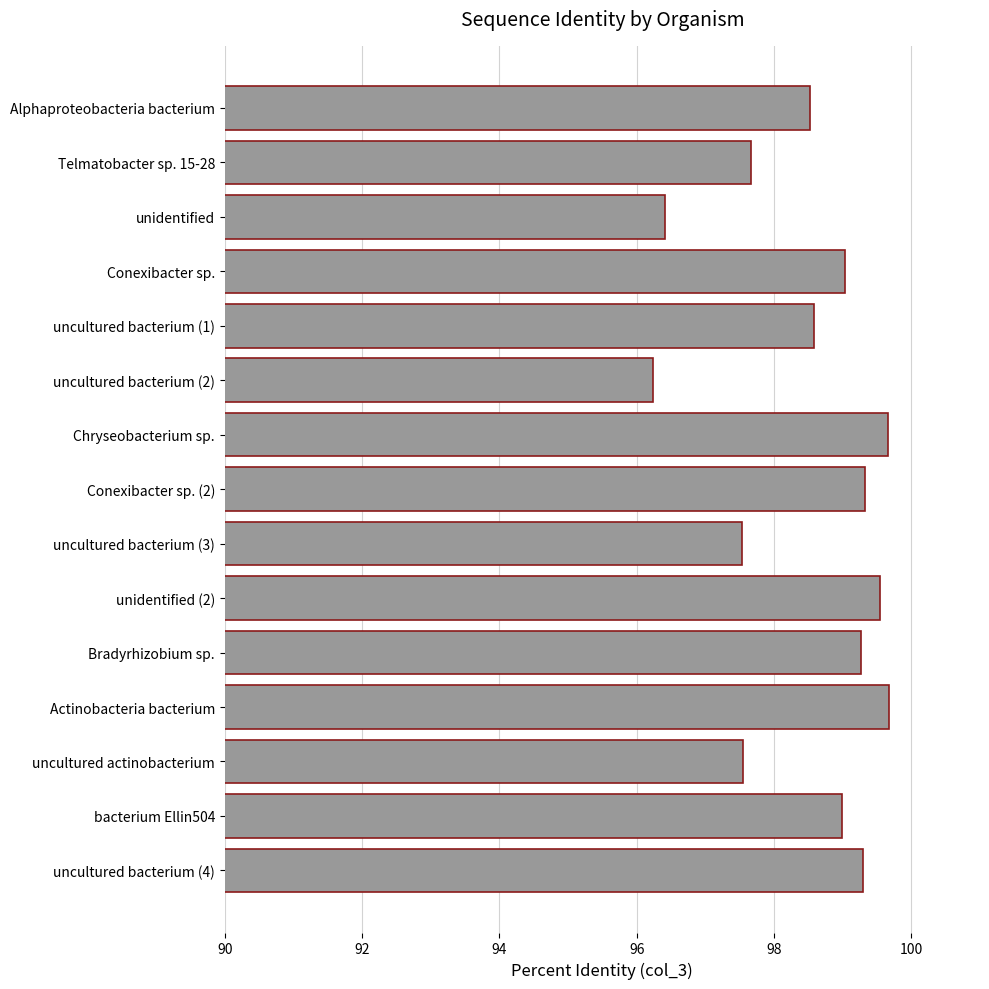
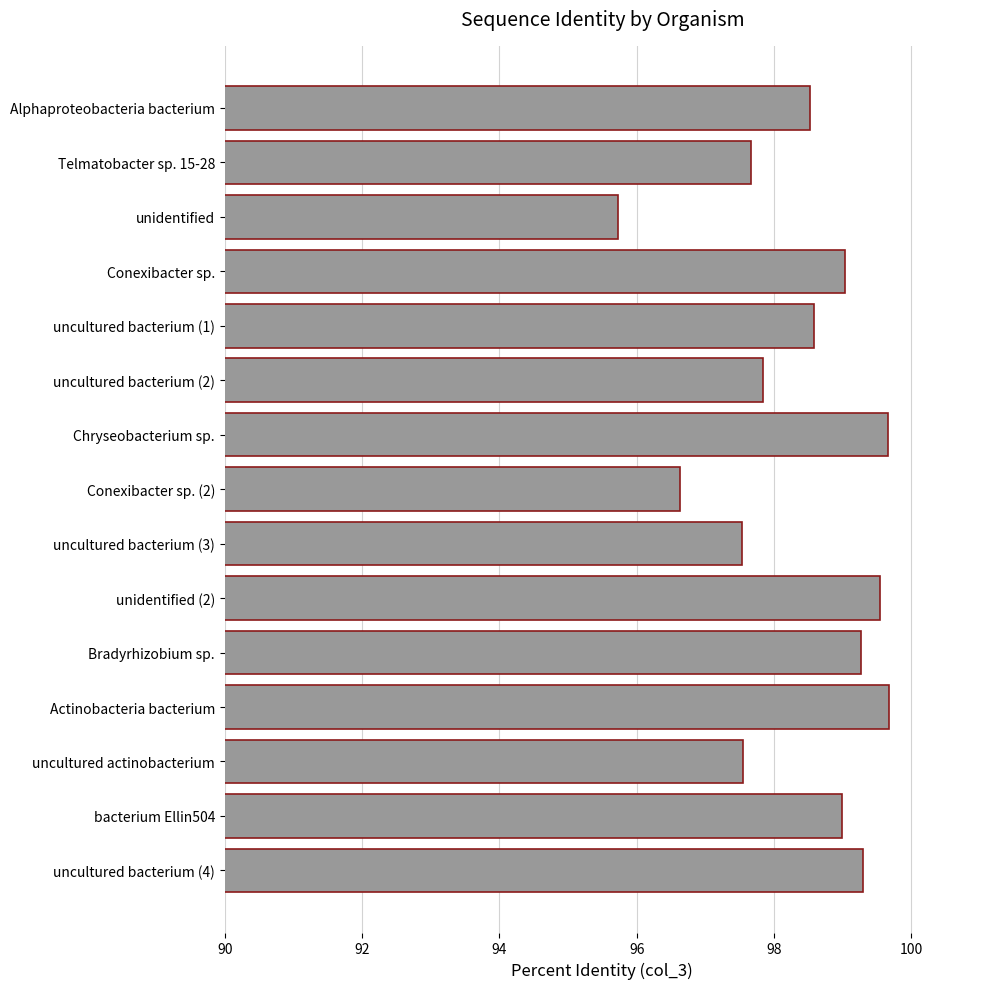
  {
    "Alphaproteobacteria bacterium": 98.5,
    "Telmatobacter sp. 15-28": 97.7,
-   "unidentified": 96.4,
+   "unidentified": 95.7,
    "Conexibacter sp.": 99.0,
    "uncultured bacterium (1)": 98.6,
-   "uncultured bacterium (2)": 96.2,
+   "uncultured bacterium (2)": 97.8,
    "Chryseobacterium sp.": 99.7,
-   "Conexibacter sp. (2)": 99.3,
+   "Conexibacter sp. (2)": 96.6,
    "uncultured bacterium (3)": 97.5,
    "unidentified (2)": 99.5,
    "Bradyrhizobium sp.": 99.3,
    "Actinobacteria bacterium": 99.7,
    "uncultured actinobacterium": 97.6,
    "bacterium Ellin504": 99.0,
    "uncultured bacterium (4)": 99.3
  }
